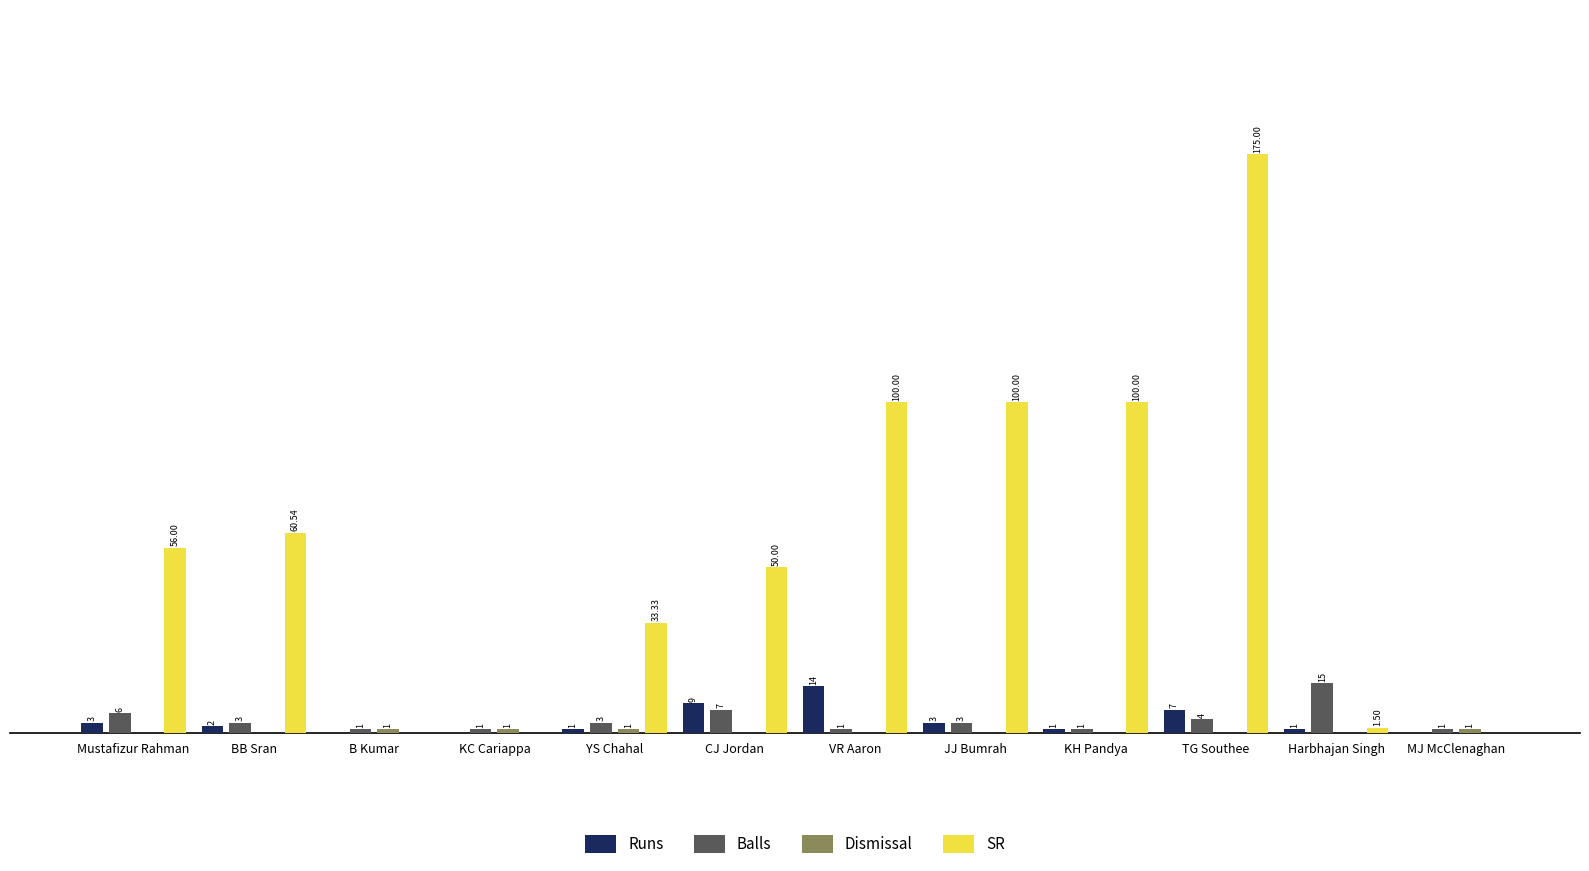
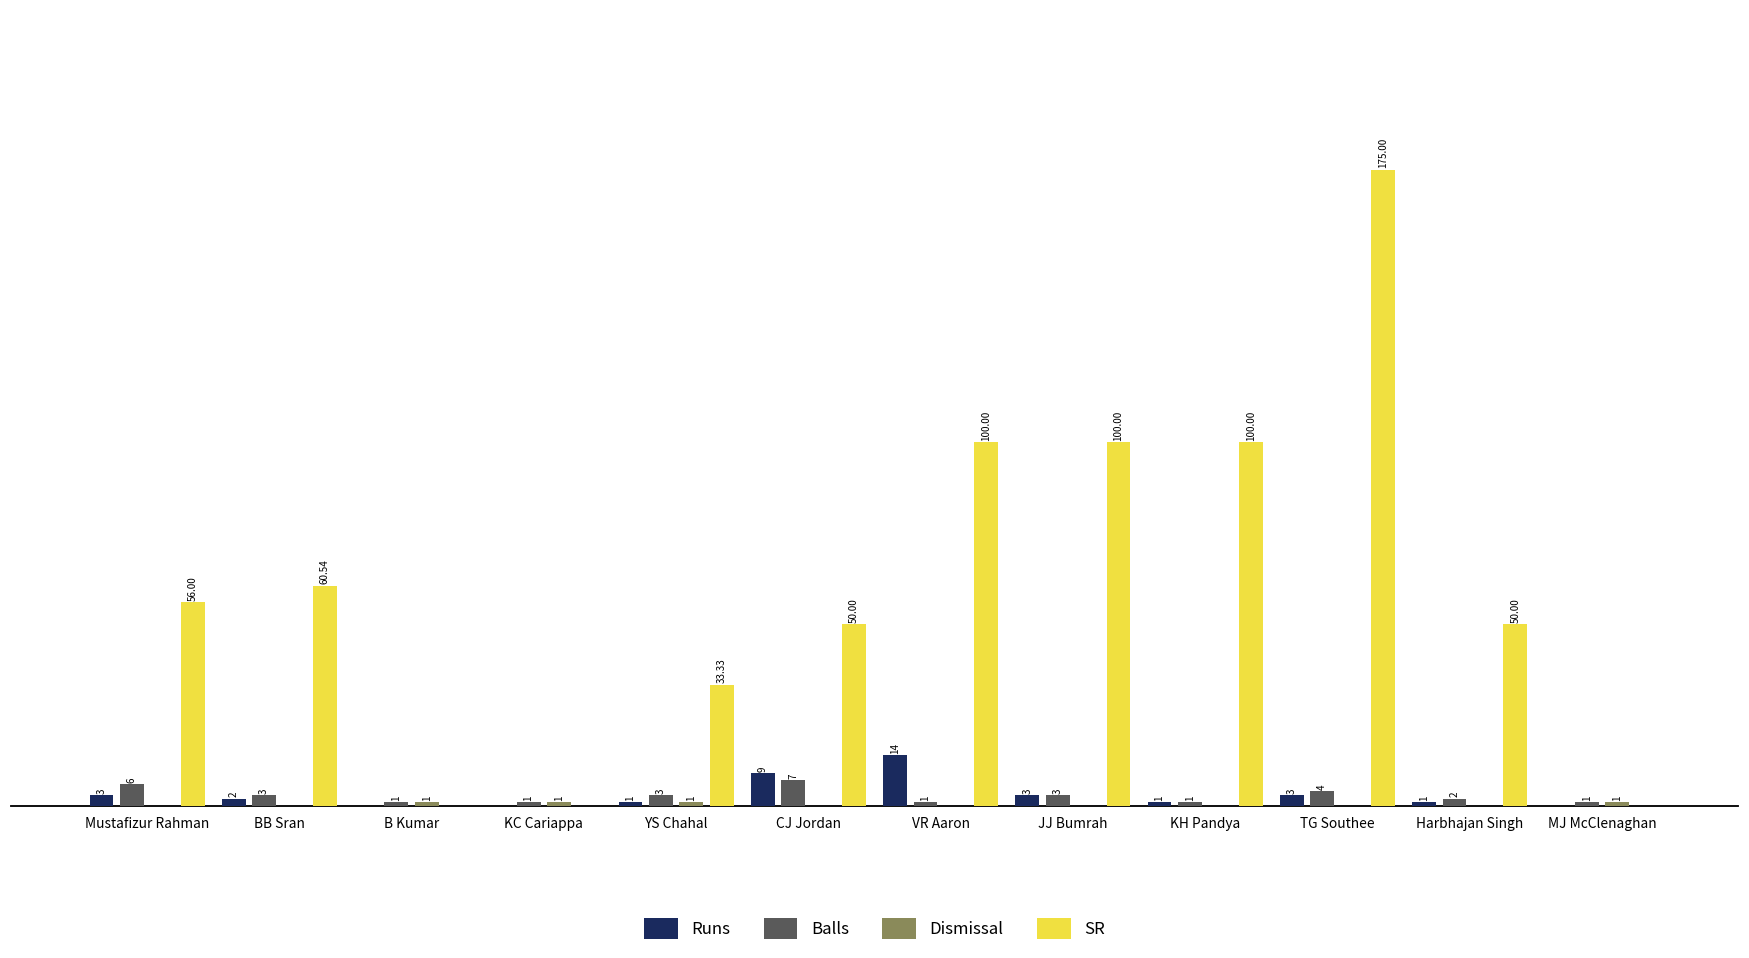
  {
    "Runs": {
      "Mustafizur Rahman": 3,
      "BB Sran": 2,
      "YS Chahal": 1,
      "CJ Jordan": 9,
      "VR Aaron": 14,
      "JJ Bumrah": 3,
      "KH Pandya": 1,
-     "TG Southee": 7,
+     "TG Southee": 3,
      "Harbhajan Singh": 1
    },
    "Balls": {
      "Mustafizur Rahman": 6,
      "BB Sran": 3,
      "B Kumar": 1,
      "KC Cariappa": 1,
      "YS Chahal": 3,
      "CJ Jordan": 7,
      "VR Aaron": 1,
      "JJ Bumrah": 3,
      "KH Pandya": 1,
      "TG Southee": 4,
-     "Harbhajan Singh": 15,
+     "Harbhajan Singh": 2,
      "MJ McClenaghan": 1
    },
    "Dismissal": {
      "B Kumar": 1,
      "KC Cariappa": 1,
      "YS Chahal": 1,
      "MJ McClenaghan": 1
    },
    "SR": {
      "Mustafizur Rahman": 56.00,
      "BB Sran": 60.54,
      "YS Chahal": 33.33,
      "CJ Jordan": 50.00,
      "VR Aaron": 100.00,
      "JJ Bumrah": 100.00,
      "KH Pandya": 100.00,
      "TG Southee": 175.00,
-     "Harbhajan Singh": 1.50
+     "Harbhajan Singh": 50.00
    }
  }
